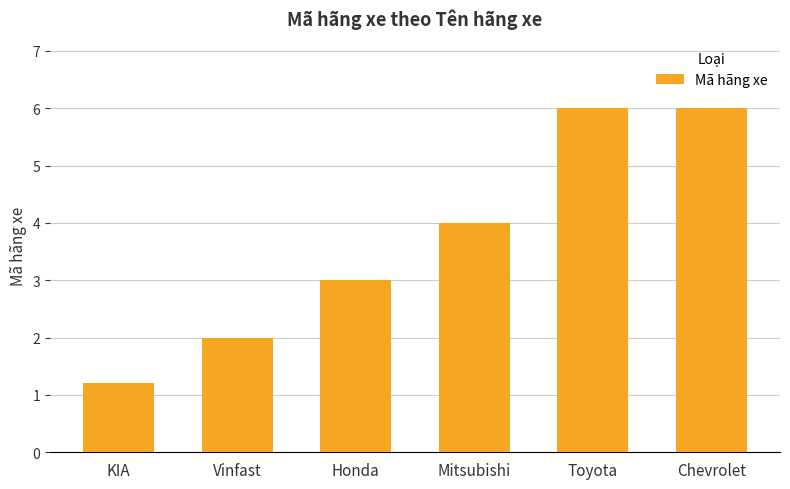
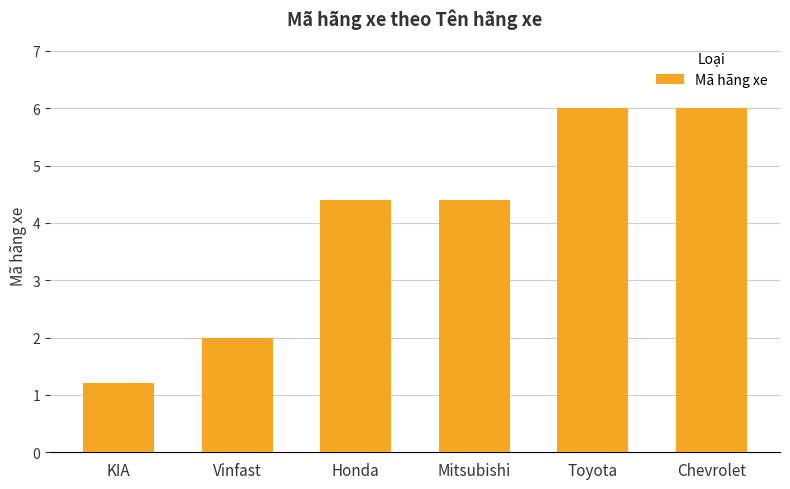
  {
    "KIA": 1.2,
    "Vinfast": 2.0,
-   "Honda": 3.0,
-   "Mitsubishi": 4.0,
+   "Honda": 4.4,
+   "Mitsubishi": 4.4,
    "Toyota": 6.0,
    "Chevrolet": 6.0
  }
